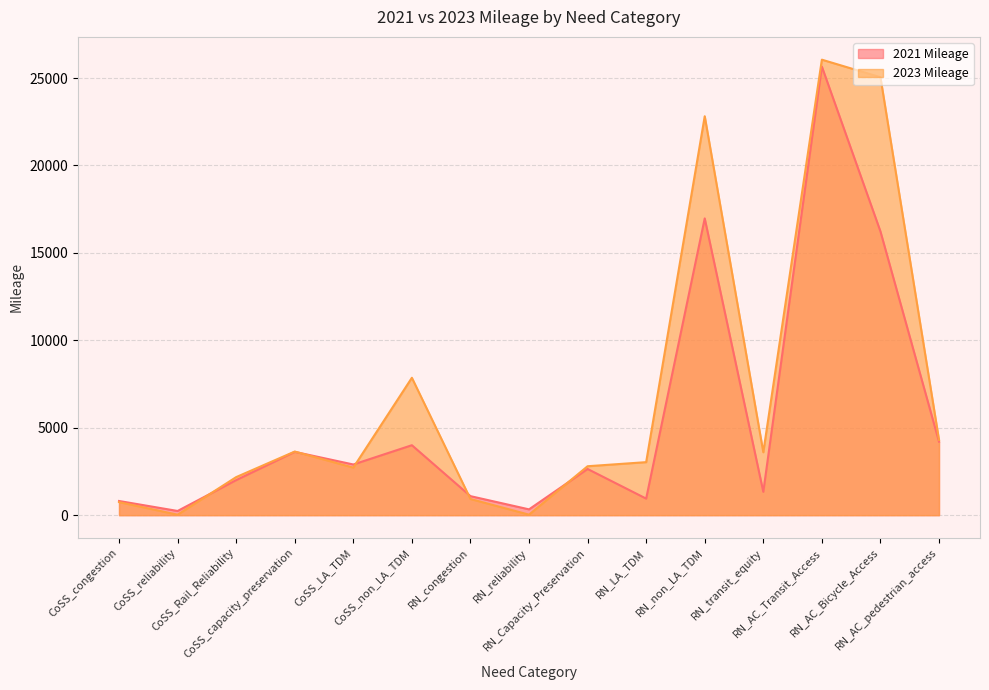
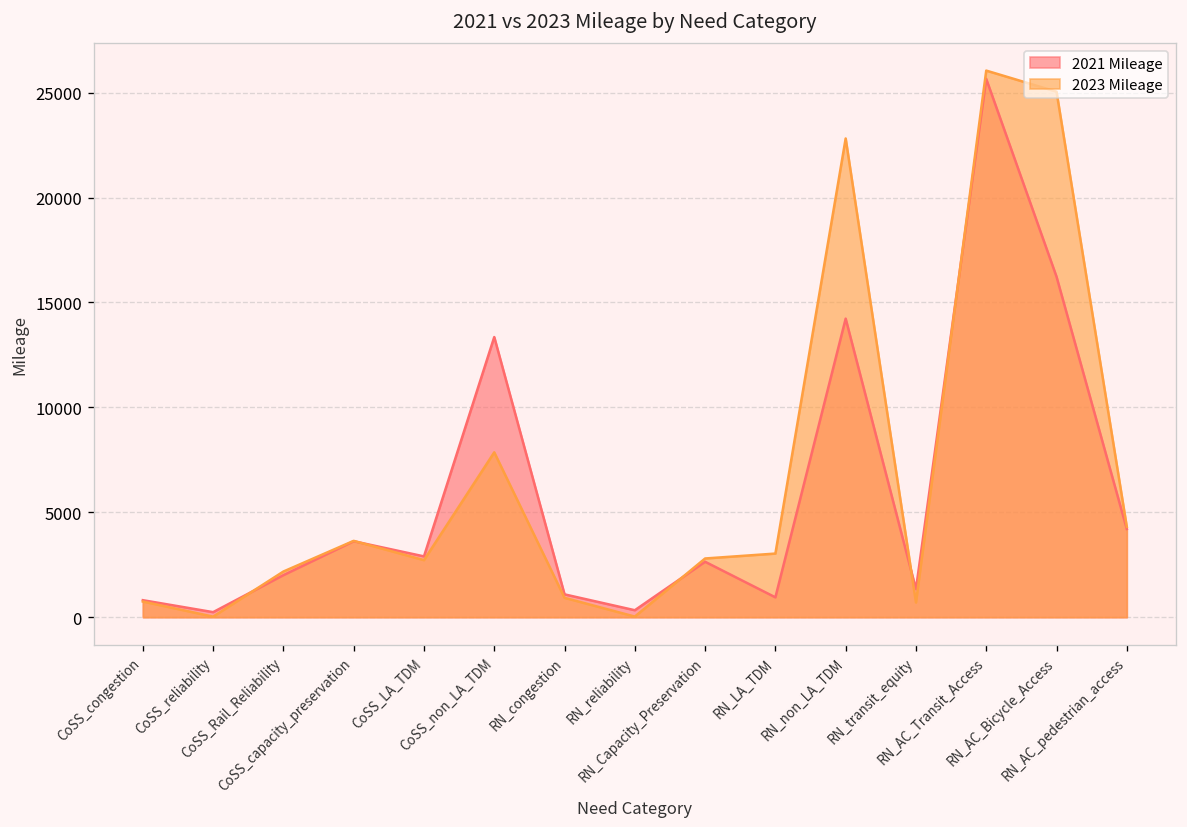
  {
    "2021 Mileage": {
      "CoSS_reliability": 200,
      "CoSS_Rail_Reliability": 2000,
      "CoSS_LA_TDM": 2900,
-     "CoSS_non_LA_TDM": 4000,
+     "CoSS_non_LA_TDM": 13400,
      "RN_congestion": 1100,
      "RN_reliability": 300,
      "RN_Capacity_Preservation": 2600,
      "RN_LA_TDM": 900,
-     "RN_non_LA_TDM": 17000,
+     "RN_non_LA_TDM": 14200,
      "RN_transit_equity": 1300,
      "RN_AC_Transit_Access": 25700,
      "RN_AC_Bicycle_Access": 16200
    },
    "2023 Mileage": {
      "CoSS_reliability": 0,
      "CoSS_Rail_Reliability": 2200,
      "CoSS_LA_TDM": 2700,
      "CoSS_non_LA_TDM": 7900,
      "RN_congestion": 900,
      "RN_reliability": 0,
      "RN_Capacity_Preservation": 2800,
      "RN_LA_TDM": 3000,
      "RN_non_LA_TDM": 22800,
-     "RN_transit_equity": 3600,
+     "RN_transit_equity": 700,
      "RN_AC_Transit_Access": 26100
    }
  }
